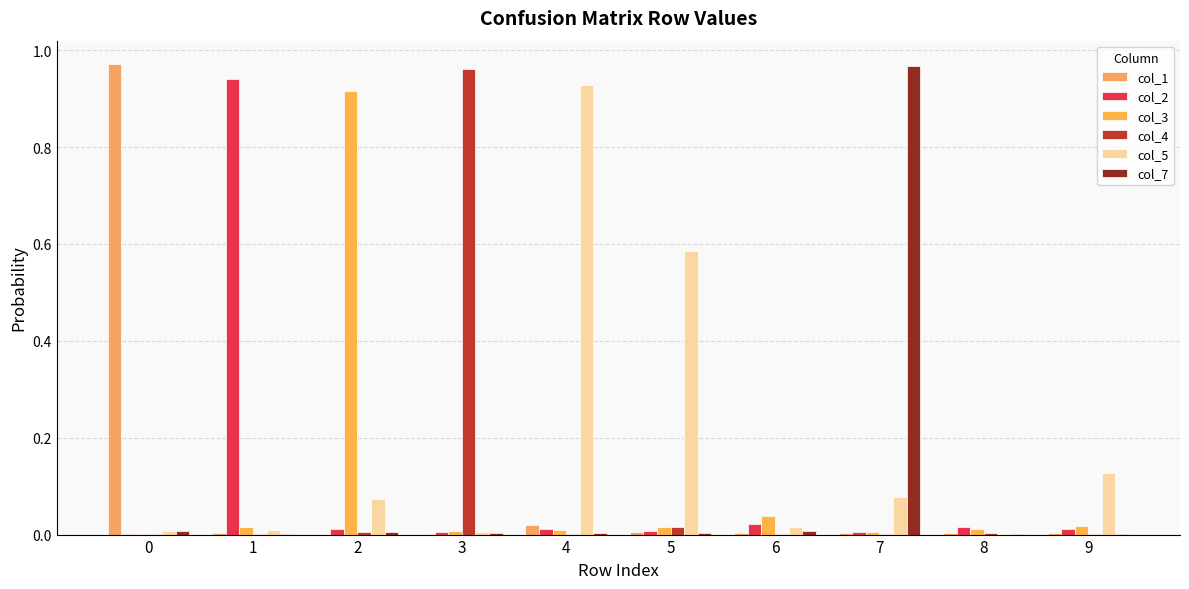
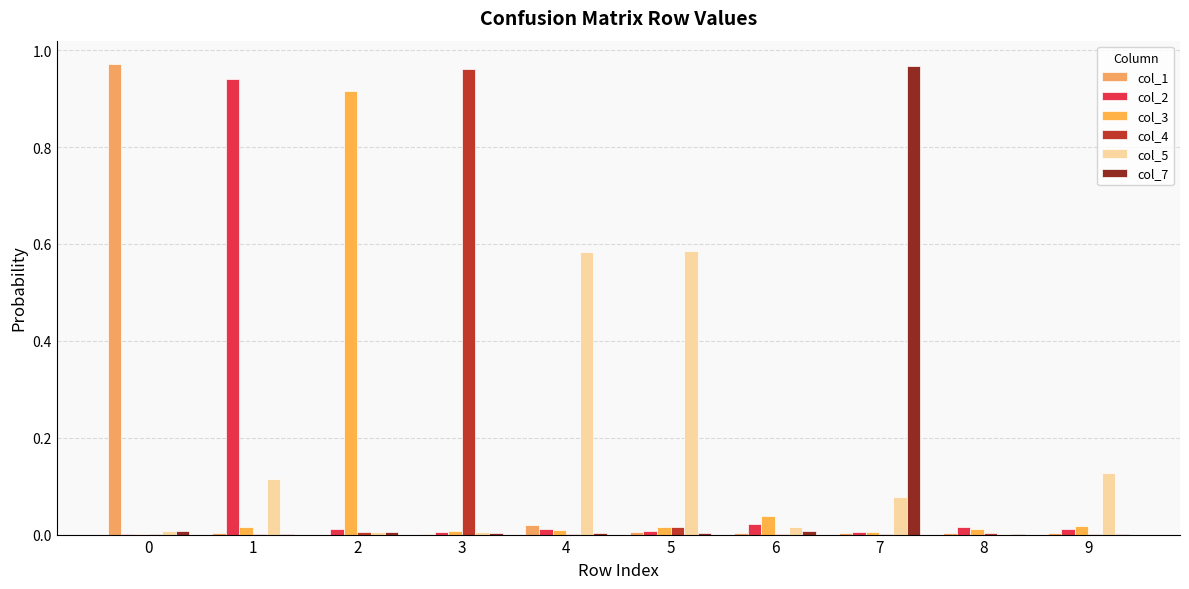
  {
    "col_5": {
      "0": 0.01,
-     "1": 0.01,
-     "2": 0.07,
+     "1": 0.11,
+     "2": 0.01,
      "3": 0.01,
-     "4": 0.93,
+     "4": 0.58,
      "5": 0.59,
      "6": 0.02,
      "7": 0.08,
      "9": 0.13
    }
  }
